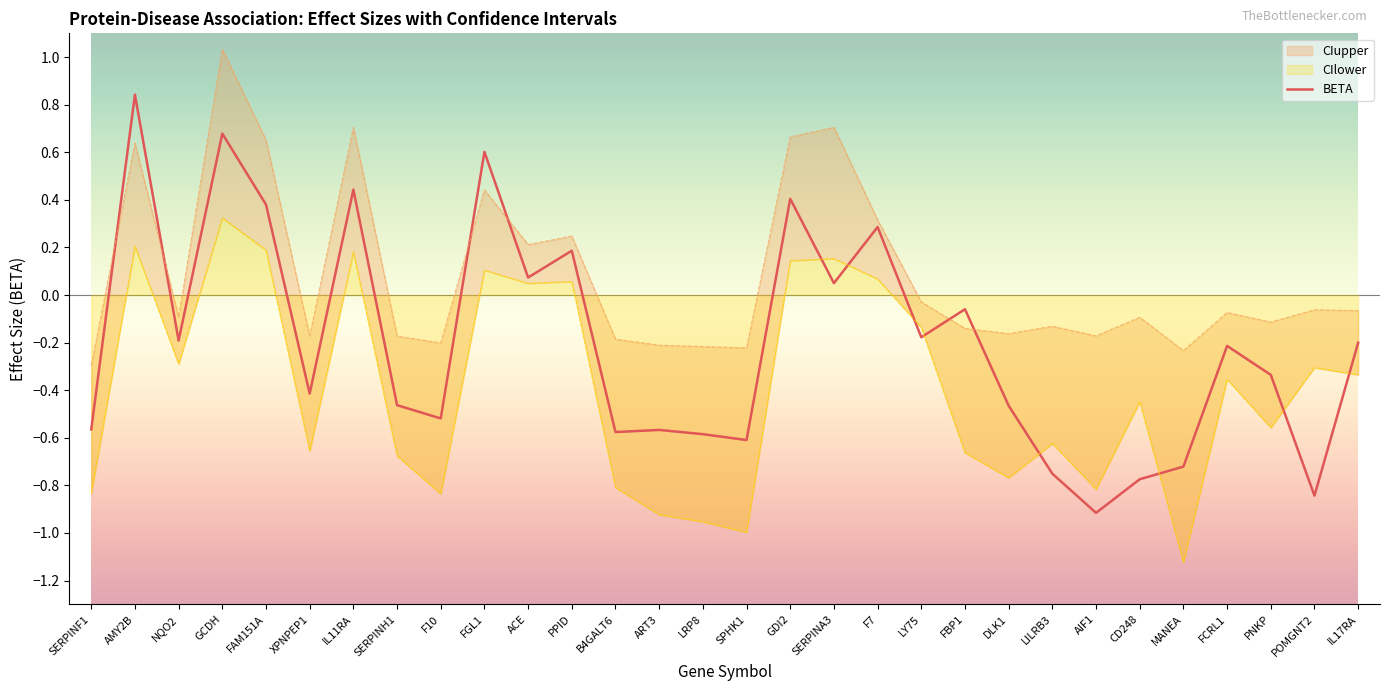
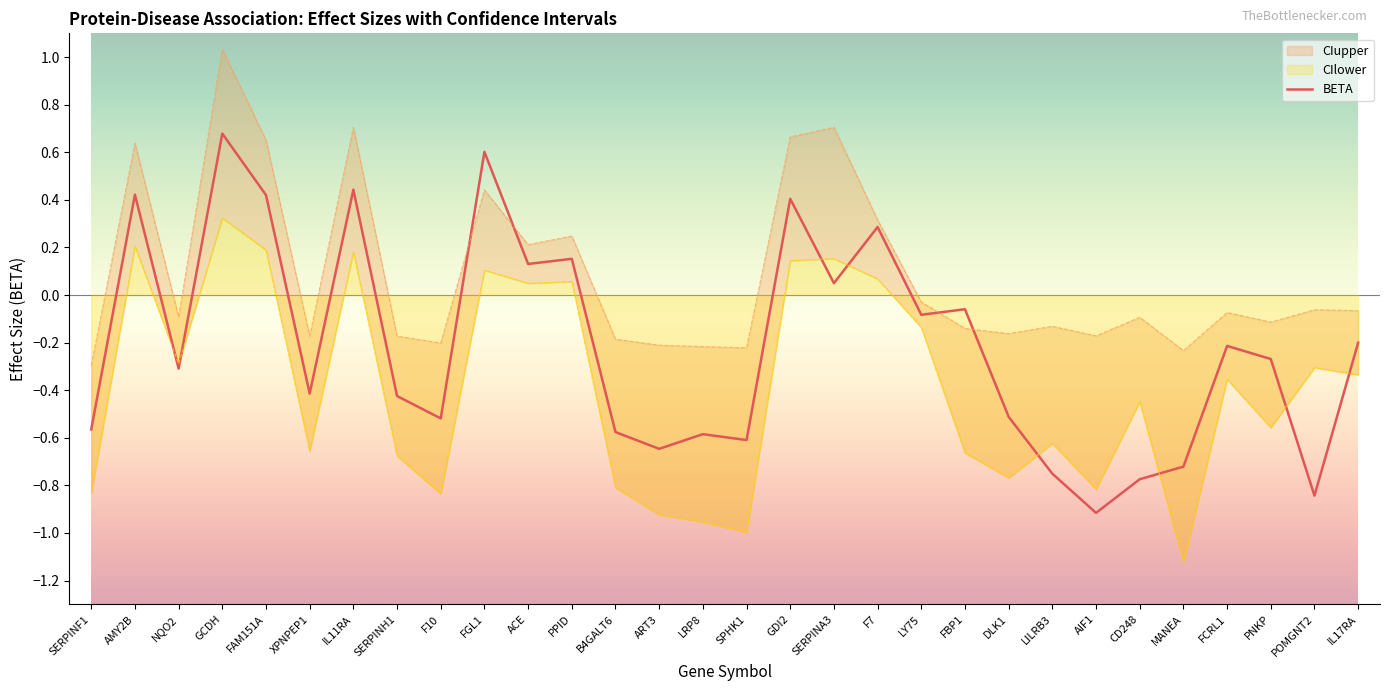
  {
    "BETA": {
      "SERPINF1": -0.56,
-     "AMY2B": 0.84,
-     "NQO2": -0.19,
+     "AMY2B": 0.42,
+     "NQO2": -0.31,
      "GCDH": 0.68,
-     "FAM151A": 0.38,
+     "FAM151A": 0.42,
      "XPNPEP1": -0.41,
      "IL11RA": 0.44,
-     "SERPINH1": -0.46,
+     "SERPINH1": -0.42,
      "F10": -0.52,
      "FGL1": 0.60,
-     "ACE": 0.07,
-     "PPID": 0.19,
+     "ACE": 0.13,
+     "PPID": 0.15,
      "B4GALT6": -0.58,
-     "ART3": -0.57,
+     "ART3": -0.65,
      "LRP8": -0.58,
      "SPHK1": -0.61,
      "GDI2": 0.40,
      "SERPINA3": 0.05,
      "F7": 0.29,
-     "LY75": -0.18,
+     "LY75": -0.08,
      "FBP1": -0.06,
-     "DLK1": -0.47,
+     "DLK1": -0.51,
      "LILRB3": -0.75,
      "AIF1": -0.92,
      "CD248": -0.77,
      "MANEA": -0.72,
      "FCRL1": -0.21,
-     "PNKP": -0.34,
+     "PNKP": -0.27,
      "POMGNT2": -0.84,
      "IL17RA": -0.20
    }
  }
